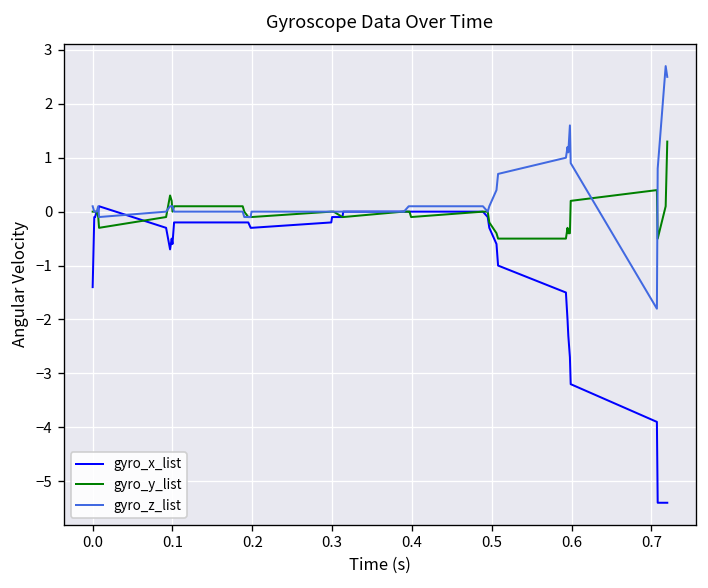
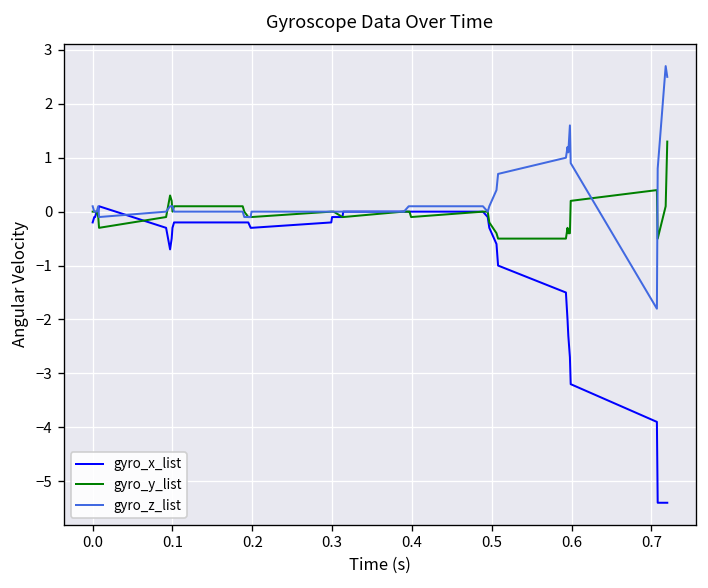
  {
    "gyro_x_list": {
-     "0.0": -1.4,
-     "0.1": -0.6,
+     "0.0": -0.2,
+     "0.1": -0.3,
      "0.3": -0.1
    },
    "gyro_z_list": {
      "0.0": 0.1
    }
  }
